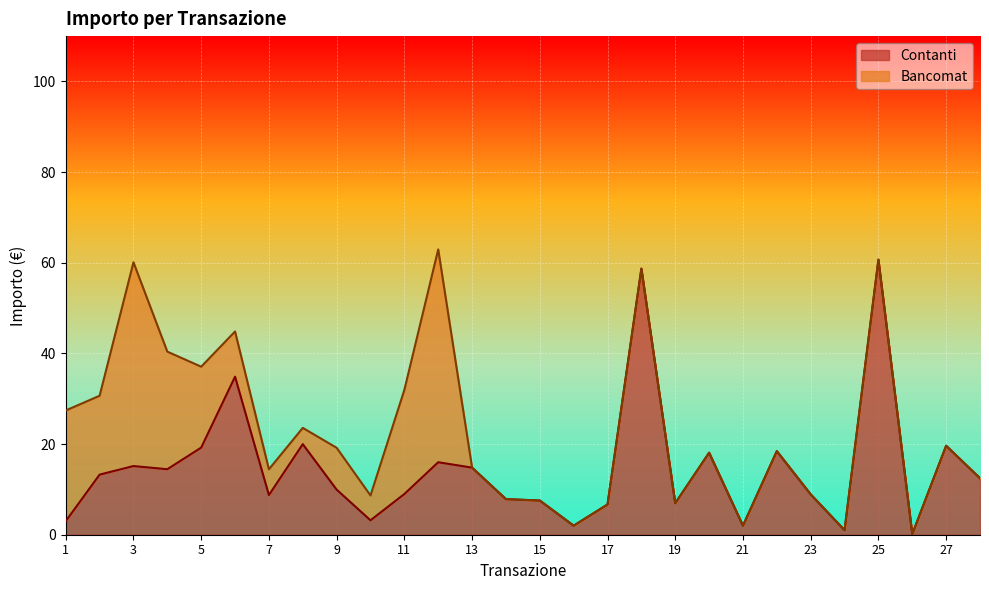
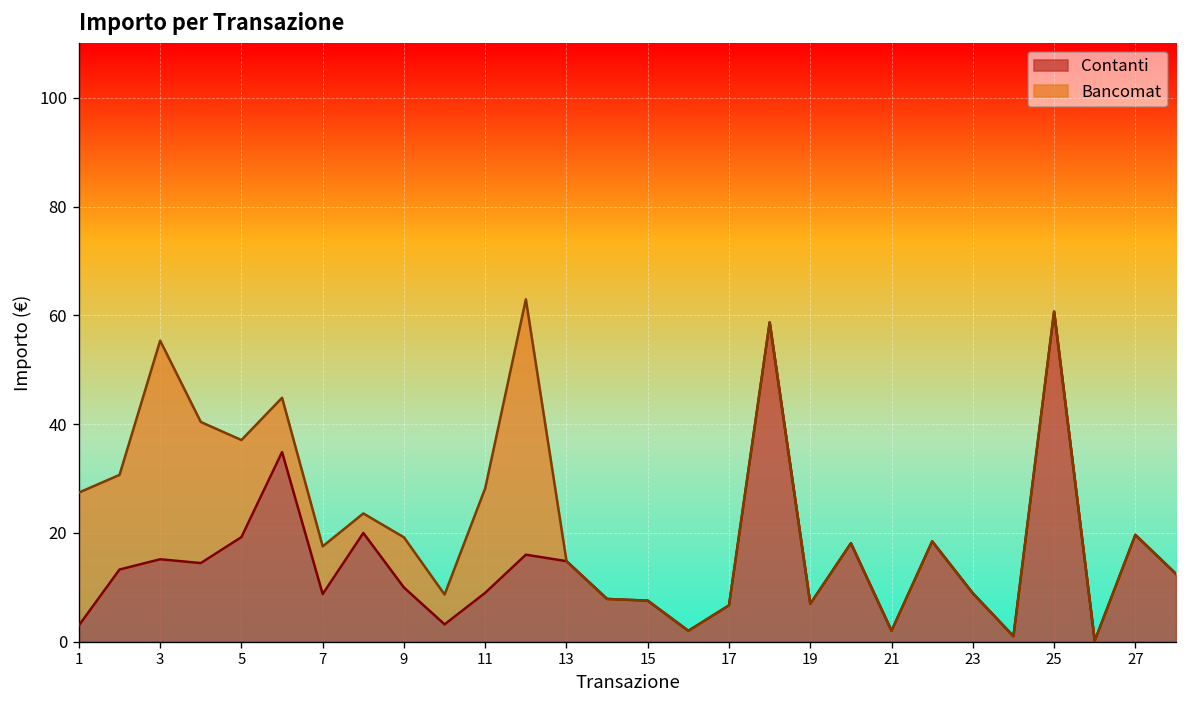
  {
    "Contanti": {
      "1": 3,
      "3": 15,
      "5": 19,
      "7": 9,
      "9": 10,
      "11": 9
    },
    "Bancomat": {
      "1": 24,
-     "3": 45,
+     "3": 40,
      "5": 18,
-     "7": 6,
+     "7": 9,
      "9": 9,
-     "11": 23
+     "11": 19
    }
  }
